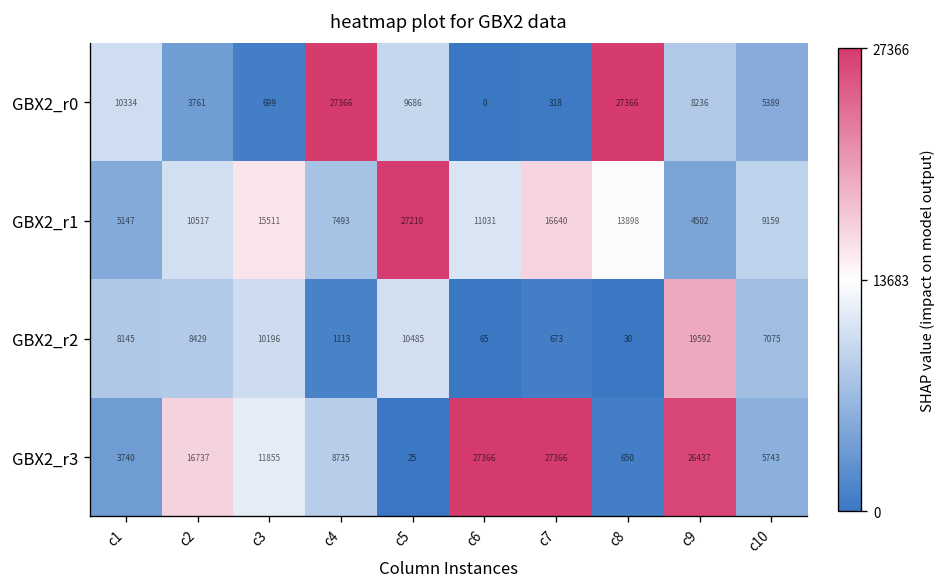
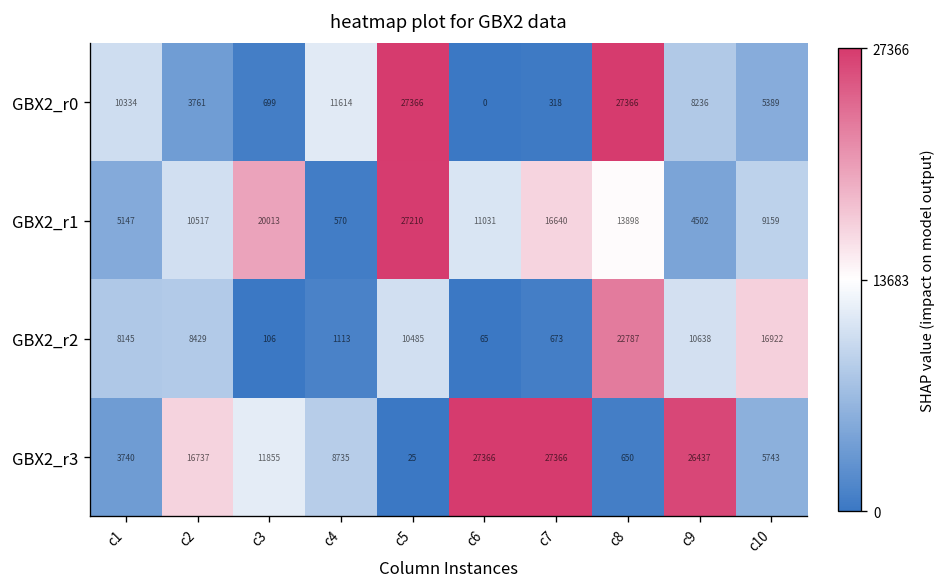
  {
    "GBX2_r0": {
      "c1": 10334,
      "c2": 3761,
      "c3": 699,
-     "c4": 27366,
-     "c5": 9686,
+     "c4": 11614,
+     "c5": 27366,
      "c6": 0,
      "c7": 318,
      "c8": 27366,
      "c9": 8236,
      "c10": 5389
    },
    "GBX2_r1": {
      "c1": 5147,
      "c2": 10517,
-     "c3": 15511,
-     "c4": 7493,
+     "c3": 20013,
+     "c4": 570,
      "c5": 27210,
      "c6": 11031,
      "c7": 16640,
      "c8": 13898,
      "c9": 4502,
      "c10": 9159
    },
    "GBX2_r2": {
      "c1": 8145,
      "c2": 8429,
-     "c3": 10196,
+     "c3": 106,
      "c4": 1113,
      "c5": 10485,
      "c6": 65,
      "c7": 673,
-     "c8": 30,
-     "c9": 19592,
-     "c10": 7075
+     "c8": 22787,
+     "c9": 10638,
+     "c10": 16922
    },
    "GBX2_r3": {
      "c1": 3740,
      "c2": 16737,
      "c3": 11855,
      "c4": 8735,
      "c5": 25,
      "c6": 27366,
      "c7": 27366,
      "c8": 650,
      "c9": 26437,
      "c10": 5743
    }
  }
